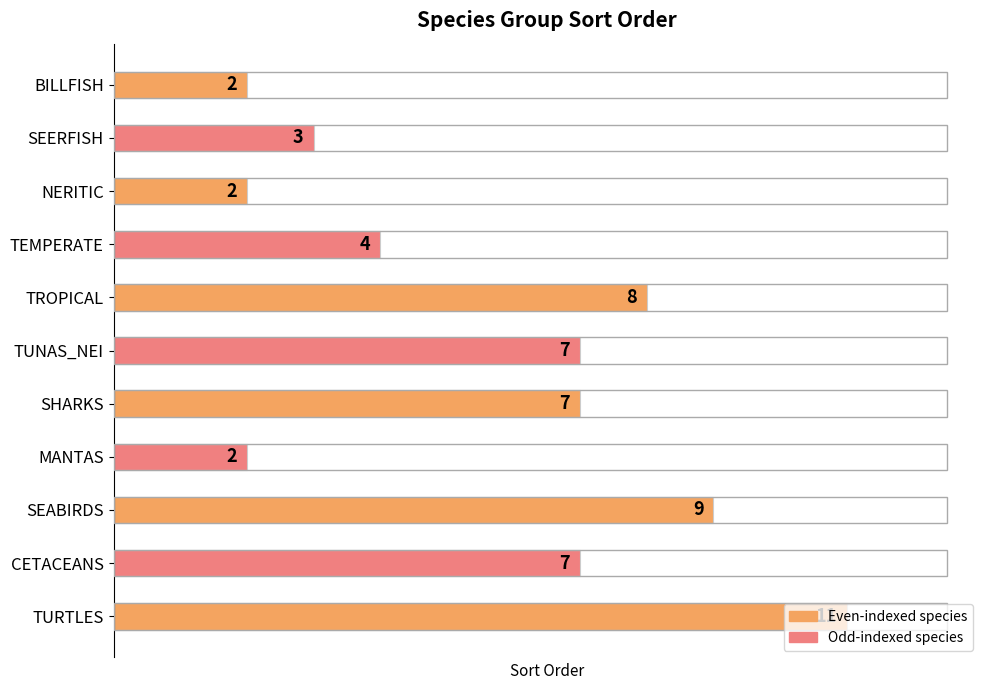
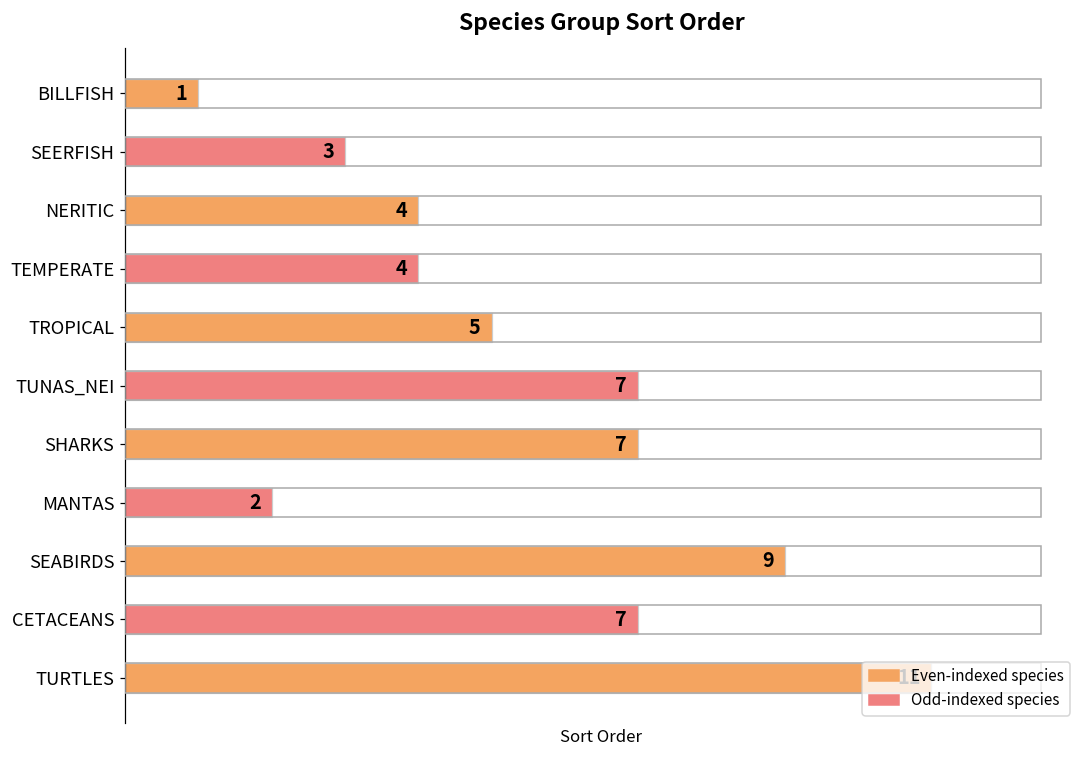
  {
-   "BILLFISH": 2,
+   "BILLFISH": 1,
    "SEERFISH": 3,
-   "NERITIC": 2,
+   "NERITIC": 4,
    "TEMPERATE": 4,
-   "TROPICAL": 8,
+   "TROPICAL": 5,
    "TUNAS_NEI": 7,
    "SHARKS": 7,
    "MANTAS": 2,
    "SEABIRDS": 9,
    "CETACEANS": 7
  }
